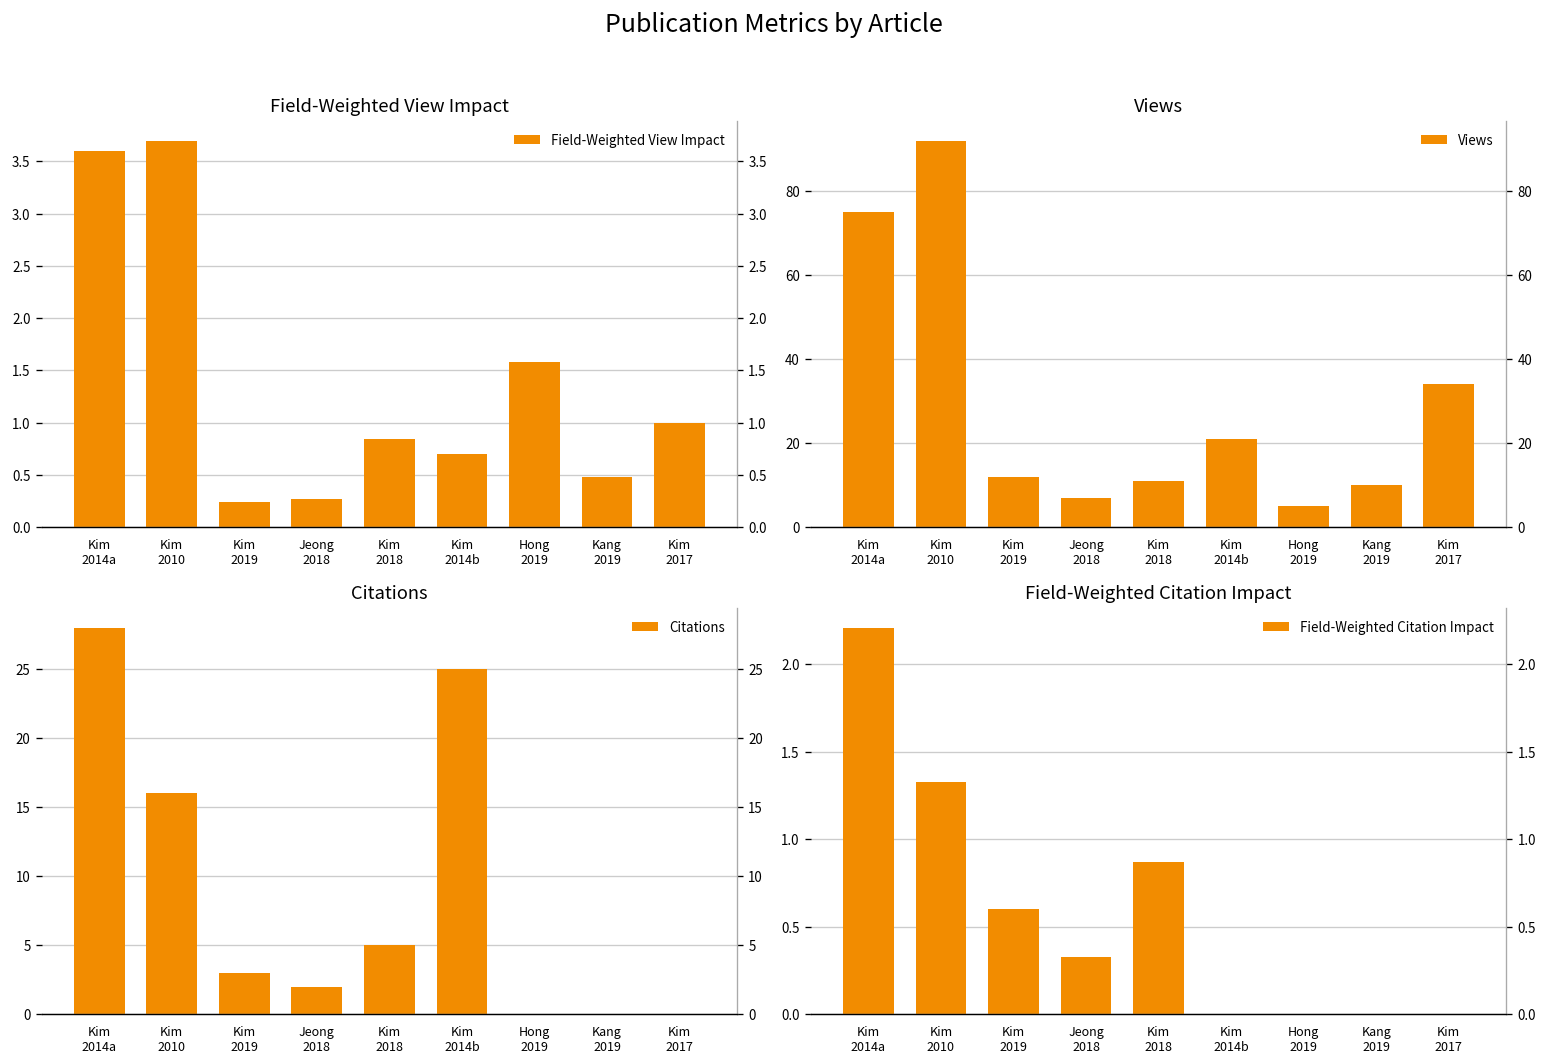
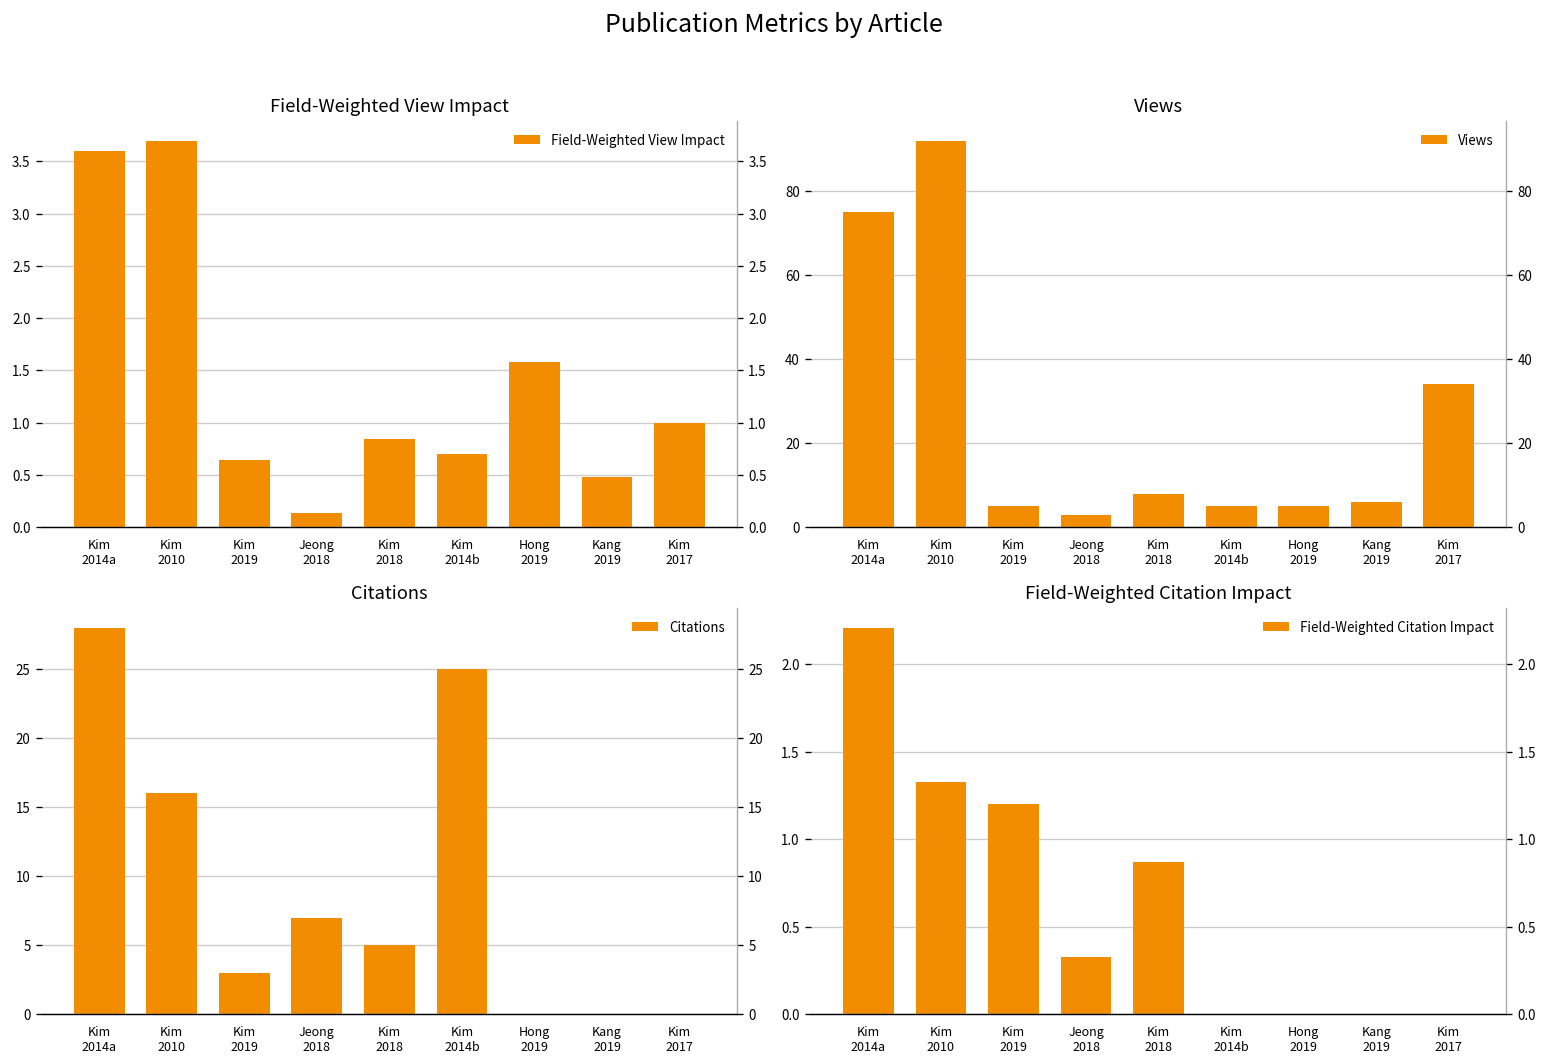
  {
    "Field-Weighted View Impact": {
      "Kim 2014a": 3.6,
      "Kim 2010": 3.7,
-     "Kim 2019": 0.2,
-     "Jeong 2018": 0.3,
+     "Kim 2019": 0.6,
+     "Jeong 2018": 0.1,
      "Kim 2018": 0.8,
      "Kim 2014b": 0.7,
      "Hong 2019": 1.6,
      "Kang 2019": 0.5,
      "Kim 2017": 1.0
    },
    "Views": {
      "Kim 2014a": 75,
      "Kim 2010": 92,
-     "Kim 2019": 12,
-     "Jeong 2018": 7,
-     "Kim 2018": 11,
-     "Kim 2014b": 21,
+     "Kim 2019": 5,
+     "Jeong 2018": 3,
+     "Kim 2018": 8,
+     "Kim 2014b": 5,
      "Hong 2019": 5,
-     "Kang 2019": 10,
+     "Kang 2019": 6,
      "Kim 2017": 34
    },
    "Citations": {
      "Kim 2014a": 28,
      "Kim 2010": 16,
      "Kim 2019": 3,
-     "Jeong 2018": 2,
+     "Jeong 2018": 7,
      "Kim 2018": 5,
      "Kim 2014b": 25,
      "Hong 2019": 0,
      "Kang 2019": 0,
      "Kim 2017": 0
    },
    "Field-Weighted Citation Impact": {
      "Kim 2014a": 2.2,
      "Kim 2010": 1.33,
-     "Kim 2019": 0.6,
+     "Kim 2019": 1.2,
      "Jeong 2018": 0.33,
      "Kim 2018": 0.87,
      "Kim 2014b": 0.0,
      "Hong 2019": 0.0,
      "Kang 2019": 0.0,
      "Kim 2017": 0.0
    }
  }
